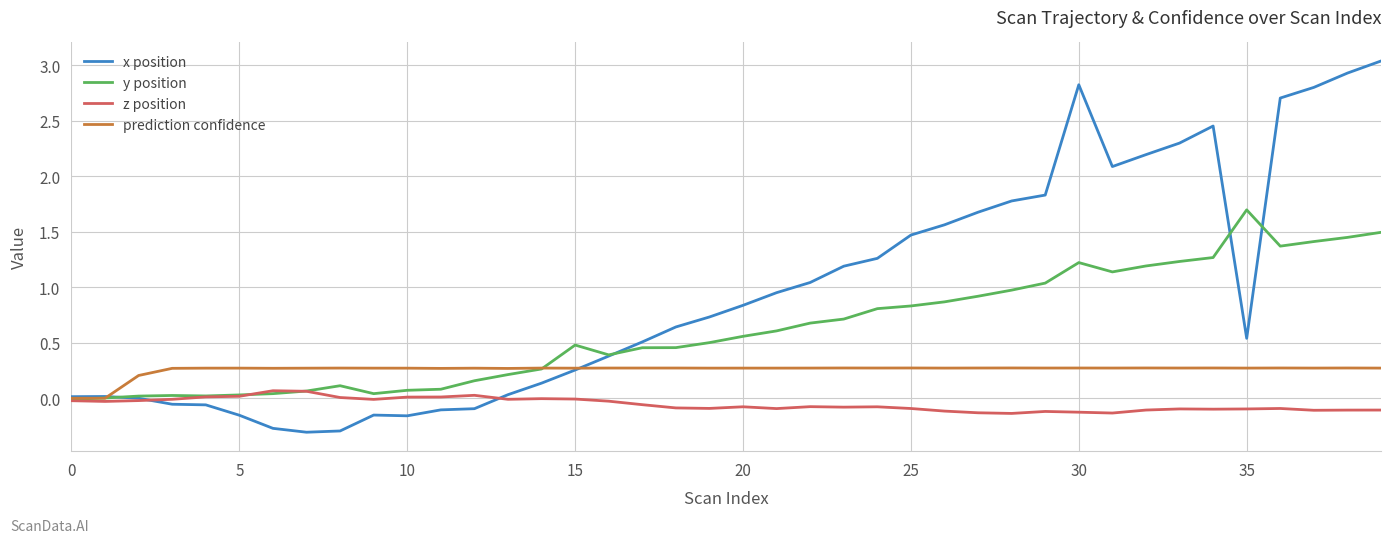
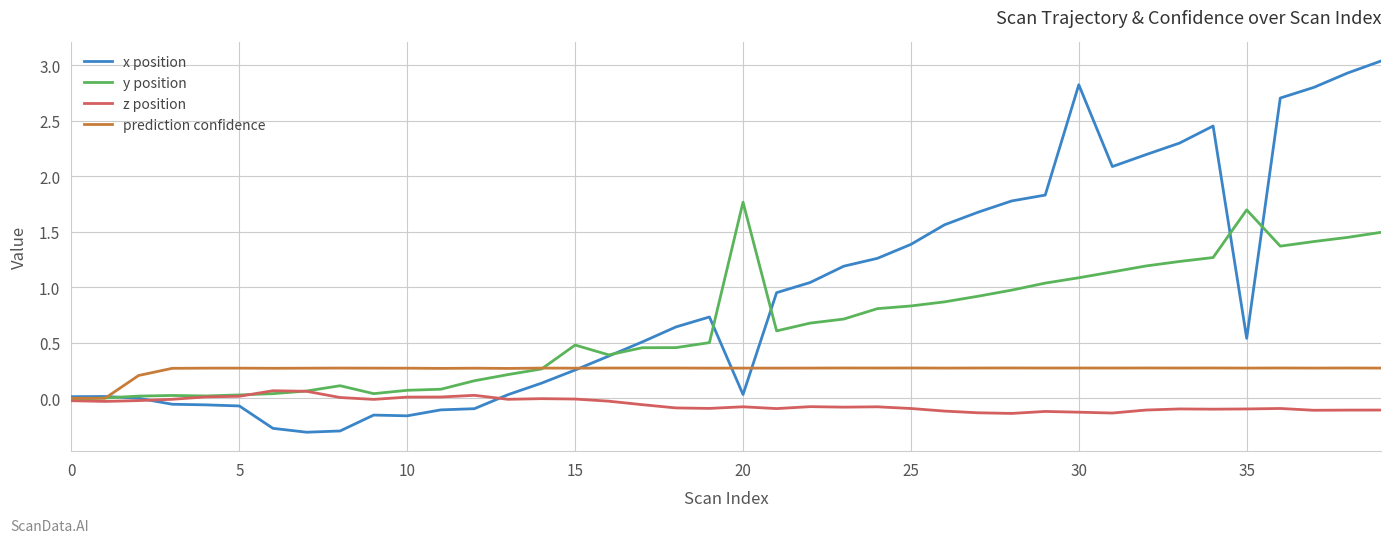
  {
    "x position": {
-     "5": -0.15,
+     "5": -0.07,
      "10": -0.16,
-     "20": 0.84,
-     "25": 1.47,
+     "20": 0.03,
+     "25": 1.39,
      "30": 2.82,
      "35": 0.54
    },
    "y position": {
      "10": 0.07,
      "15": 0.48,
-     "20": 0.56,
+     "20": 1.77,
      "25": 0.83,
-     "30": 1.22,
+     "30": 1.08,
      "35": 1.70
    }
  }
